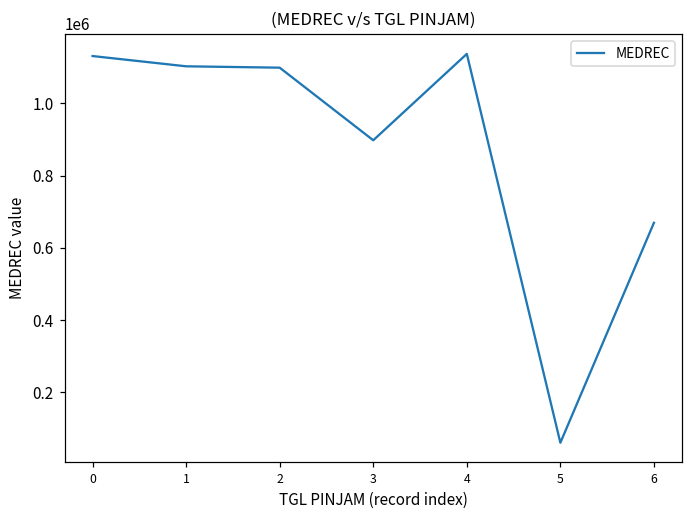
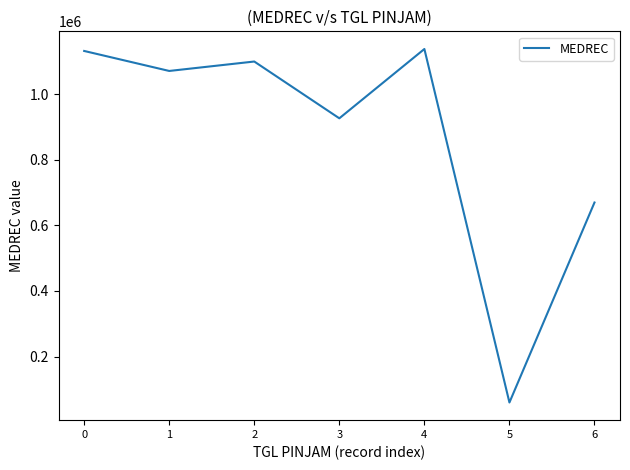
  {
    "0": 1130000,
-   "1": 1100000,
+   "1": 1070000,
    "2": 1100000,
-   "3": 900000,
+   "3": 930000,
    "4": 1140000,
    "5": 60000,
    "6": 670000
  }
